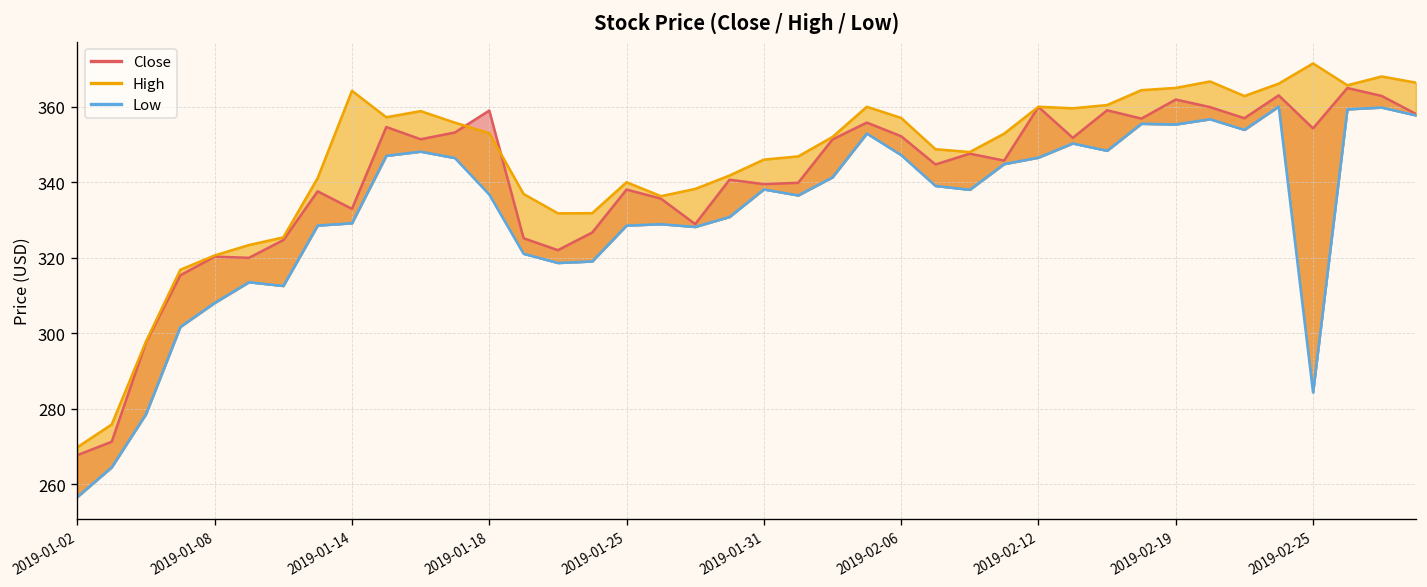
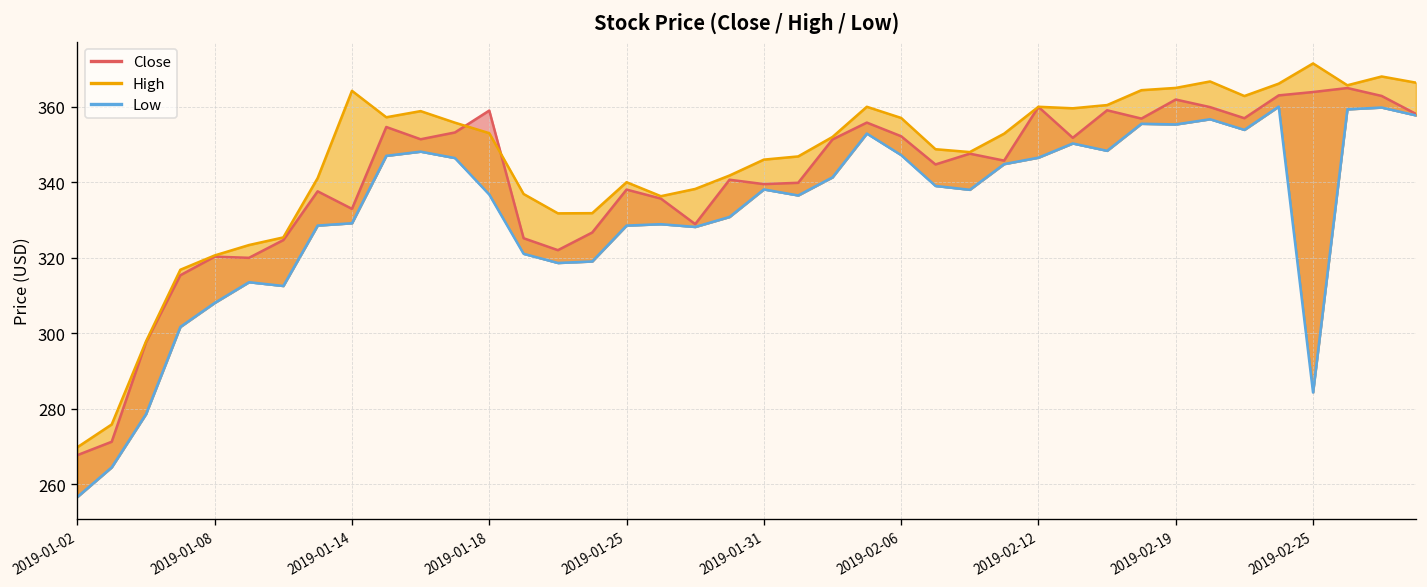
  {
    "Close": {
      "2019-01-02": 268,
      "2019-01-14": 333,
      "2019-01-18": 359,
      "2019-01-25": 338,
      "2019-01-31": 340,
      "2019-02-06": 352,
      "2019-02-19": 362,
-     "2019-02-25": 354
+     "2019-02-25": 364
    },
    "High": {
      "2019-01-02": 270,
      "2019-01-14": 364,
      "2019-01-18": 353,
      "2019-01-25": 340,
      "2019-01-31": 346,
      "2019-02-06": 357,
      "2019-02-19": 365,
      "2019-02-25": 371
    },
    "Low": {
      "2019-01-02": 257,
      "2019-01-08": 308,
      "2019-01-14": 329,
      "2019-01-18": 337,
      "2019-01-25": 329,
      "2019-01-31": 338,
      "2019-02-06": 347,
      "2019-02-12": 347,
      "2019-02-19": 355,
      "2019-02-25": 284
    }
  }
